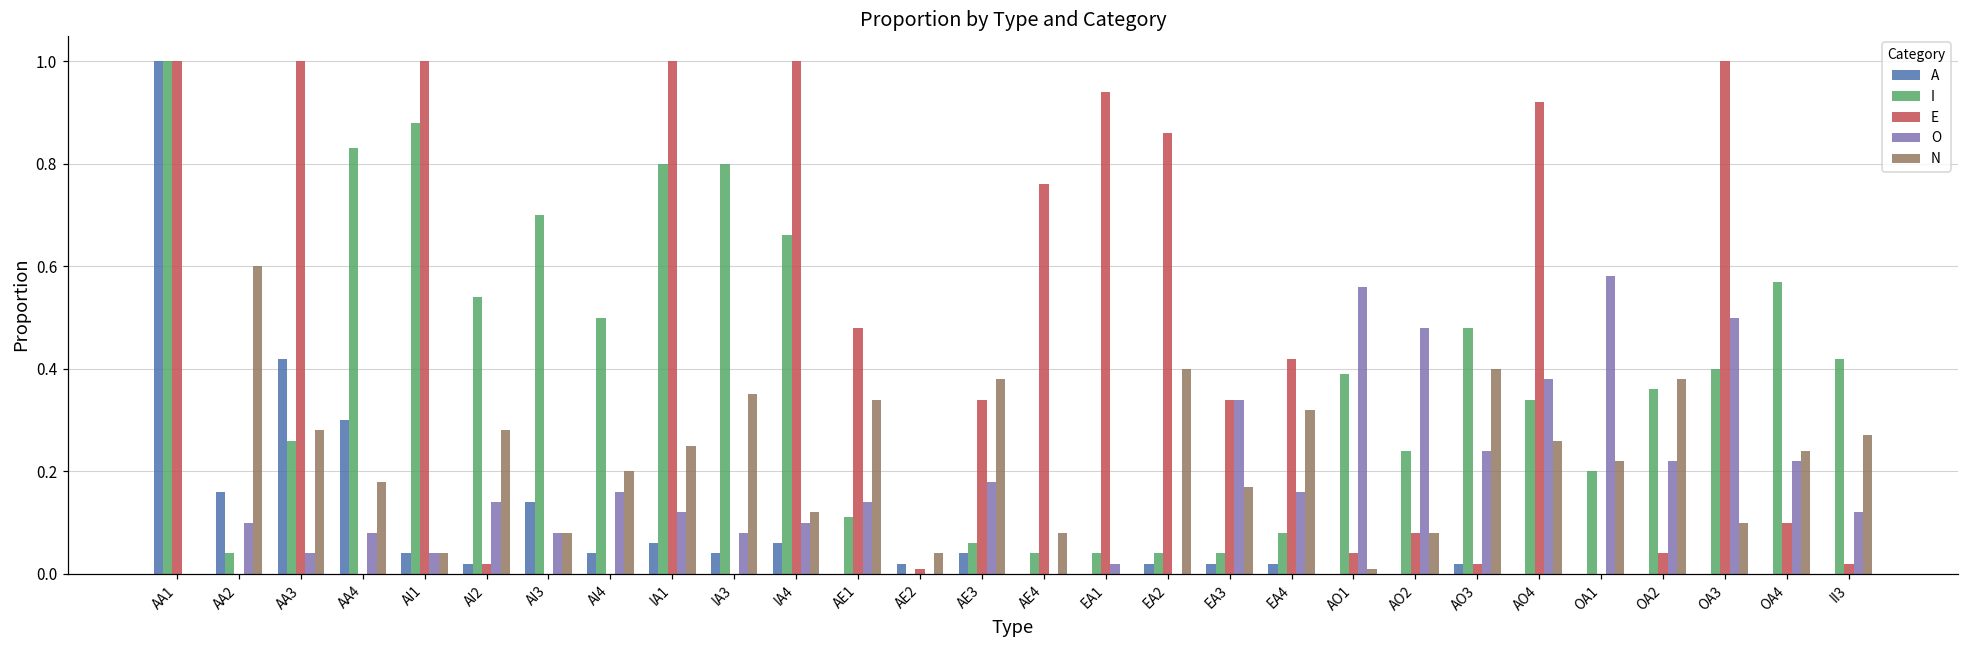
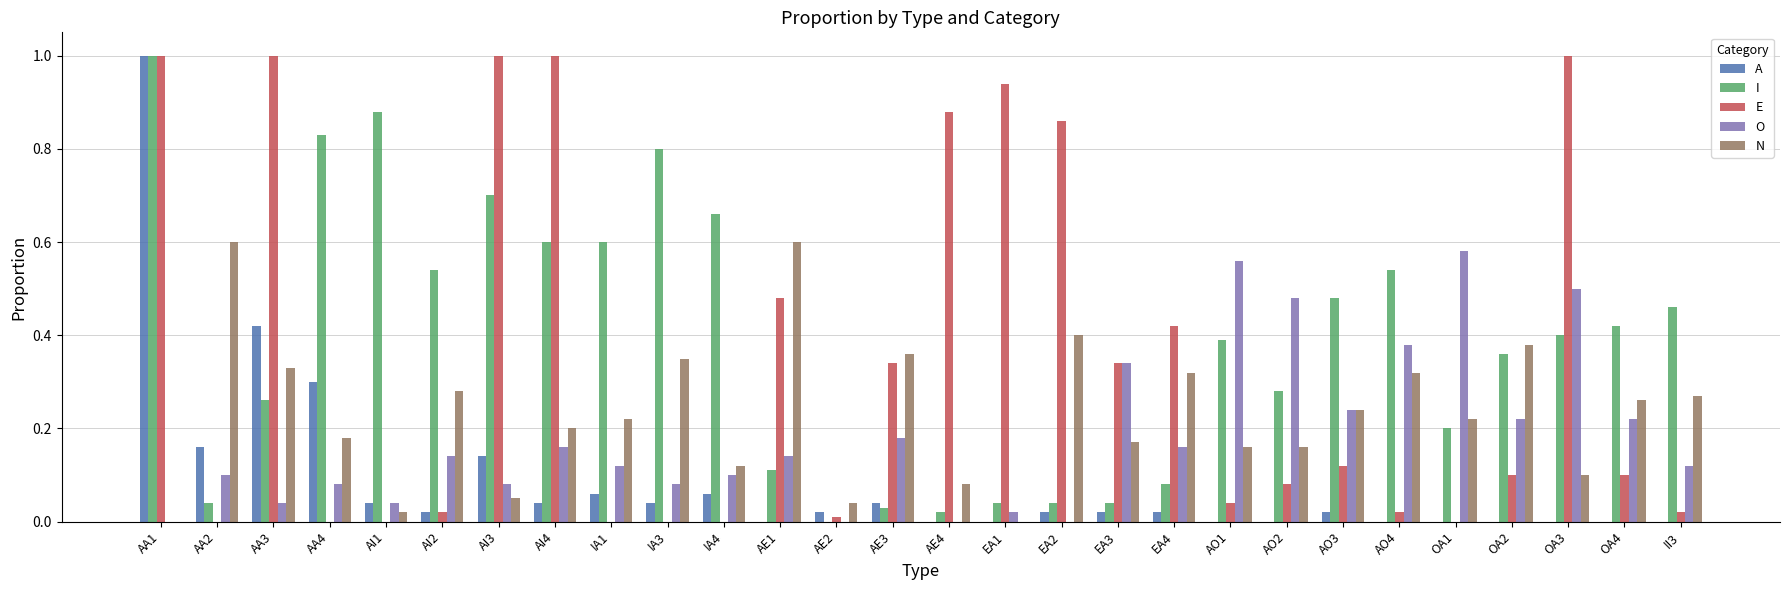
  {
    "I": {
      "AA1": 1.00,
      "AA2": 0.04,
      "AA3": 0.26,
      "AA4": 0.83,
      "AI1": 0.88,
      "AI2": 0.54,
      "AI3": 0.70,
-     "AI4": 0.5,
-     "IA1": 0.8,
+     "AI4": 0.6,
+     "IA1": 0.6,
      "IA3": 0.80,
      "IA4": 0.66,
      "AE1": 0.11,
      "AE2": 0.00,
-     "AE3": 0.06,
-     "AE4": 0.04,
+     "AE3": 0.03,
+     "AE4": 0.02,
      "EA1": 0.04,
      "EA2": 0.04,
      "EA3": 0.04,
      "EA4": 0.08,
      "AO1": 0.39,
-     "AO2": 0.24,
+     "AO2": 0.28,
      "AO3": 0.48,
-     "AO4": 0.34,
+     "AO4": 0.54,
      "OA1": 0.20,
      "OA2": 0.36,
      "OA3": 0.40,
-     "OA4": 0.57,
-     "II3": 0.42
+     "OA4": 0.42,
+     "II3": 0.46
    },
    "E": {
      "AA1": 1.00,
      "AA2": 0.00,
      "AA3": 1.00,
      "AA4": 0.00,
-     "AI1": 1,
+     "AI1": 0,
      "AI2": 0.02,
-     "AI3": 0,
-     "AI4": 0,
-     "IA1": 1,
+     "AI3": 1,
+     "AI4": 1,
+     "IA1": 0,
      "IA3": 0.00,
-     "IA4": 1,
+     "IA4": 0,
      "AE1": 0.48,
      "AE2": 0.01,
      "AE3": 0.34,
-     "AE4": 0.76,
+     "AE4": 0.88,
      "EA1": 0.94,
      "EA2": 0.86,
      "EA3": 0.34,
      "EA4": 0.42,
      "AO1": 0.04,
      "AO2": 0.08,
-     "AO3": 0.02,
-     "AO4": 0.92,
+     "AO3": 0.12,
+     "AO4": 0.02,
      "OA1": 0.00,
-     "OA2": 0.04,
+     "OA2": 0.10,
      "OA3": 1.00,
      "OA4": 0.10,
      "II3": 0.02
    },
    "N": {
      "AA1": 0.00,
      "AA2": 0.60,
-     "AA3": 0.28,
+     "AA3": 0.33,
      "AA4": 0.18,
-     "AI1": 0.04,
+     "AI1": 0.02,
      "AI2": 0.28,
-     "AI3": 0.08,
+     "AI3": 0.05,
      "AI4": 0.20,
-     "IA1": 0.25,
+     "IA1": 0.22,
      "IA3": 0.35,
      "IA4": 0.12,
-     "AE1": 0.34,
+     "AE1": 0.60,
      "AE2": 0.04,
-     "AE3": 0.38,
+     "AE3": 0.36,
      "AE4": 0.08,
      "EA1": 0.00,
      "EA2": 0.40,
      "EA3": 0.17,
      "EA4": 0.32,
-     "AO1": 0.01,
-     "AO2": 0.08,
-     "AO3": 0.40,
-     "AO4": 0.26,
+     "AO1": 0.16,
+     "AO2": 0.16,
+     "AO3": 0.24,
+     "AO4": 0.32,
      "OA1": 0.22,
      "OA2": 0.38,
      "OA3": 0.10,
-     "OA4": 0.24,
+     "OA4": 0.26,
      "II3": 0.27
    }
  }
